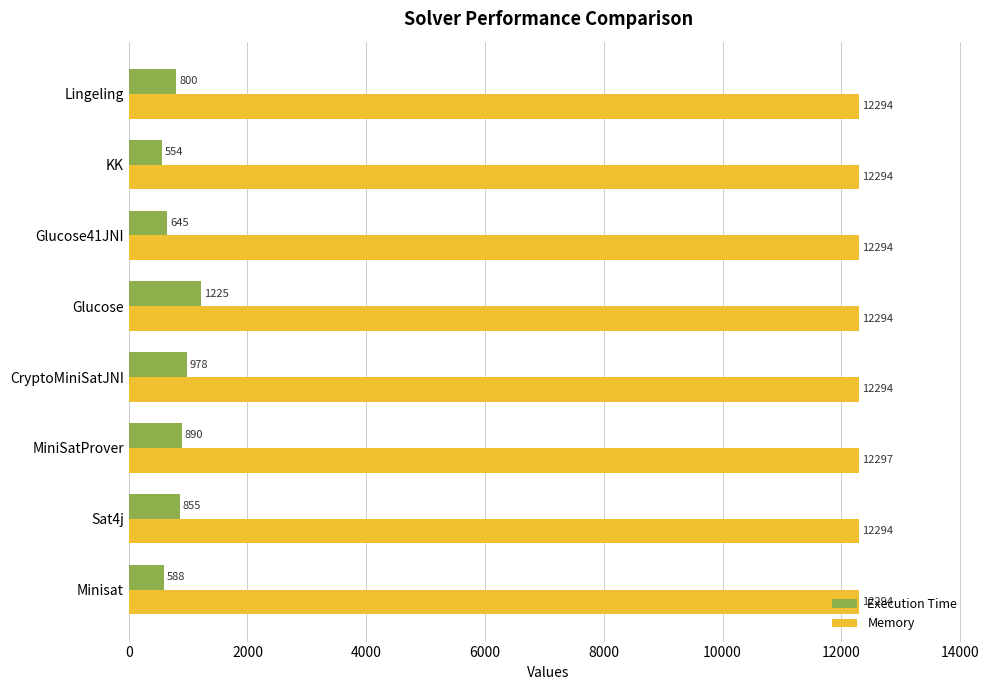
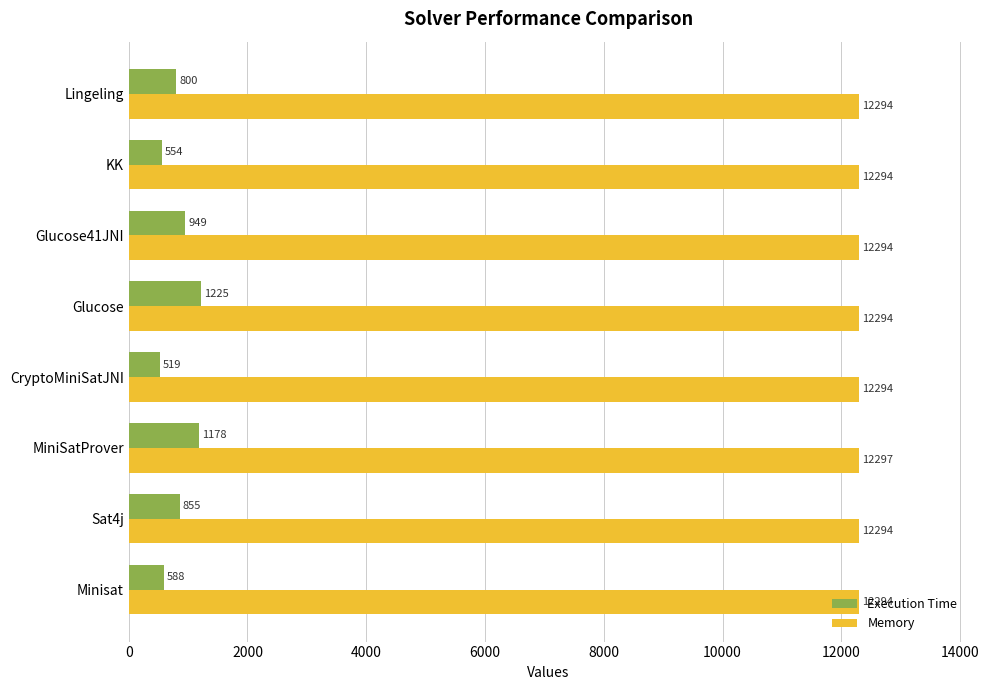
  {
    "Execution Time": {
      "Lingeling": 800,
      "KK": 554,
-     "Glucose41JNI": 645,
+     "Glucose41JNI": 949,
      "Glucose": 1225,
-     "CryptoMiniSatJNI": 978,
-     "MiniSatProver": 890,
+     "CryptoMiniSatJNI": 519,
+     "MiniSatProver": 1178,
      "Sat4j": 855,
      "Minisat": 588
    },
    "Memory": {
      "Lingeling": 12294,
      "KK": 12294,
      "Glucose41JNI": 12294,
      "Glucose": 12294,
      "CryptoMiniSatJNI": 12294,
      "MiniSatProver": 12297,
      "Sat4j": 12294,
      "Minisat": 12294
    }
  }
